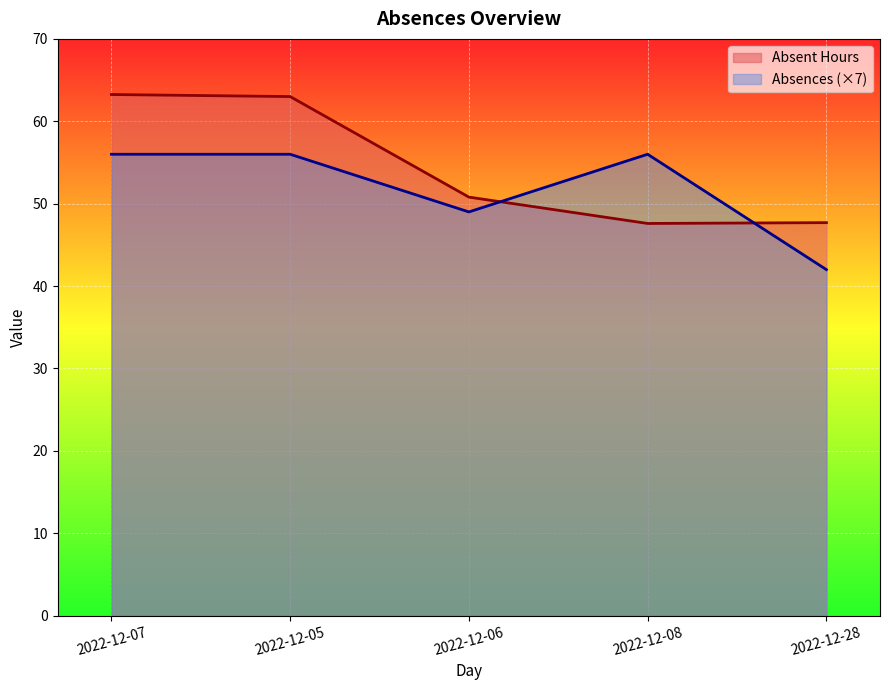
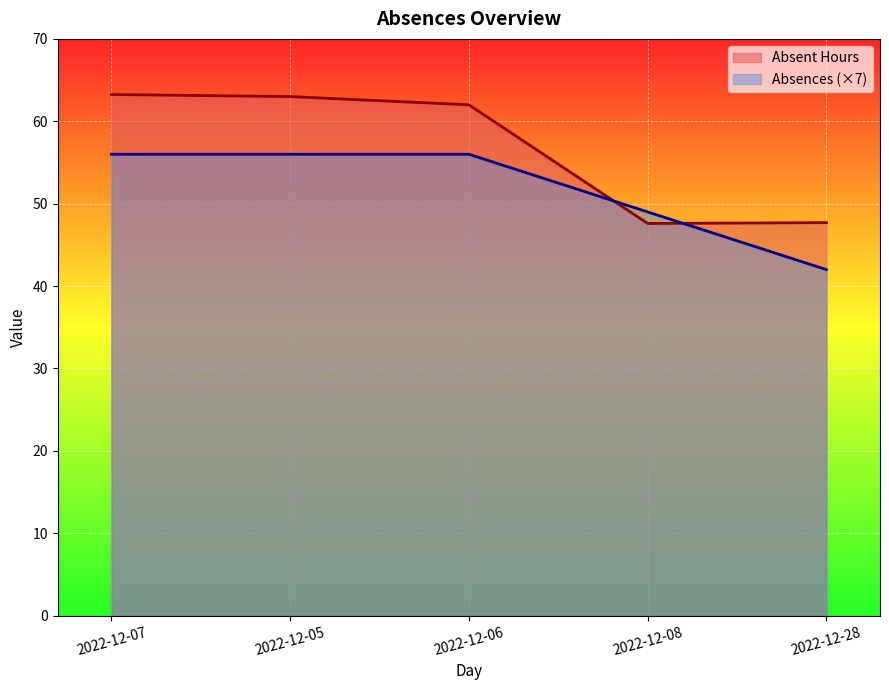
  {
    "Absent Hours": {
      "2022-12-07": 63,
      "2022-12-05": 63,
-     "2022-12-06": 51,
+     "2022-12-06": 62,
      "2022-12-08": 48,
      "2022-12-28": 48
    },
    "Absences (×7)": {
      "2022-12-07": 56,
      "2022-12-05": 56,
-     "2022-12-06": 49,
-     "2022-12-08": 56,
+     "2022-12-06": 56,
+     "2022-12-08": 49,
      "2022-12-28": 42
    }
  }
